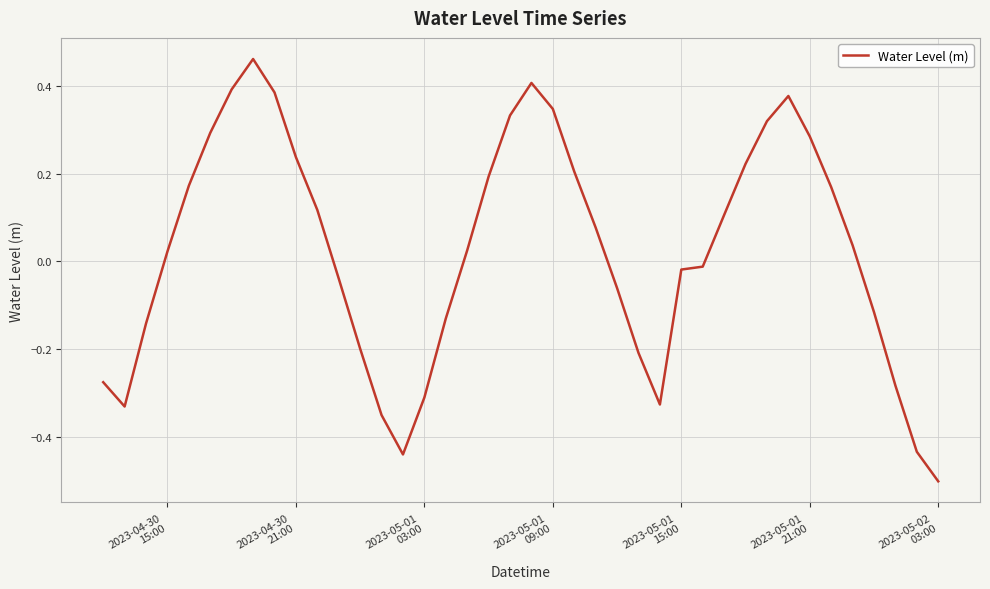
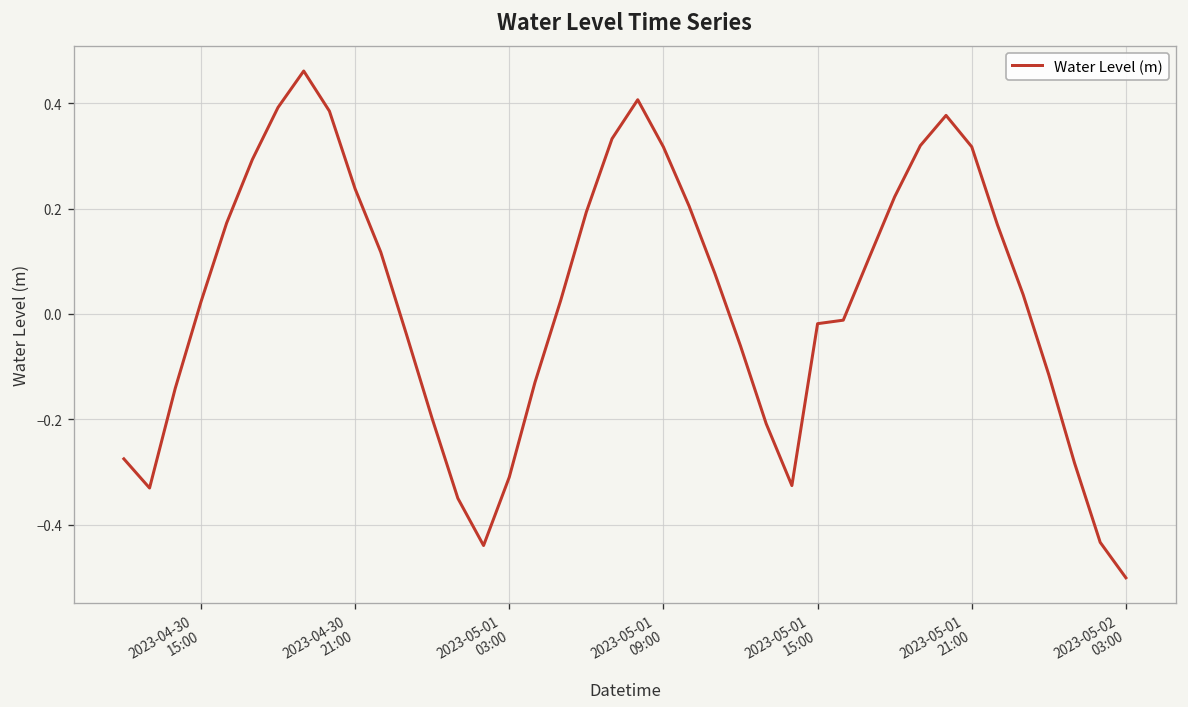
  {
    "2023-04-30 15:00": 0.02,
    "2023-04-30 21:00": 0.24,
    "2023-05-01 03:00": -0.31,
-   "2023-05-01 09:00": 0.35,
+   "2023-05-01 09:00": 0.32,
    "2023-05-01 15:00": -0.02,
-   "2023-05-01 21:00": 0.28,
+   "2023-05-01 21:00": 0.32,
    "2023-05-02 03:00": -0.50
  }
